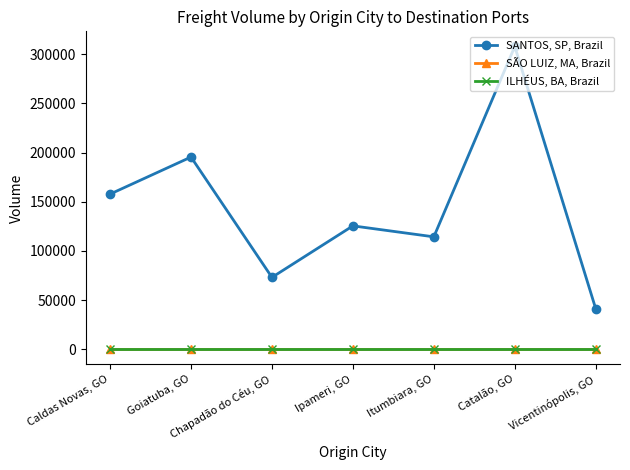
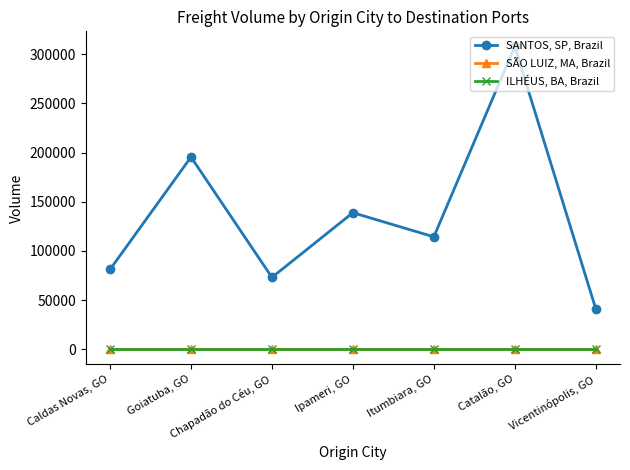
  {
    "SANTOS, SP, Brazil": {
-     "Caldas Novas, GO": 160000,
+     "Caldas Novas, GO": 80000,
      "Goiatuba, GO": 200000,
      "Chapadão do Céu, GO": 70000,
-     "Ipameri, GO": 130000,
+     "Ipameri, GO": 140000,
      "Itumbiara, GO": 110000,
      "Vicentinópolis, GO": 40000
    },
    "ILHÉUS, BA, Brazil": {
      "Caldas Novas, GO": 0,
      "Goiatuba, GO": 0,
      "Chapadão do Céu, GO": 0,
      "Ipameri, GO": 0,
      "Itumbiara, GO": 0,
      "Catalão, GO": 0,
      "Vicentinópolis, GO": 0
    }
  }
